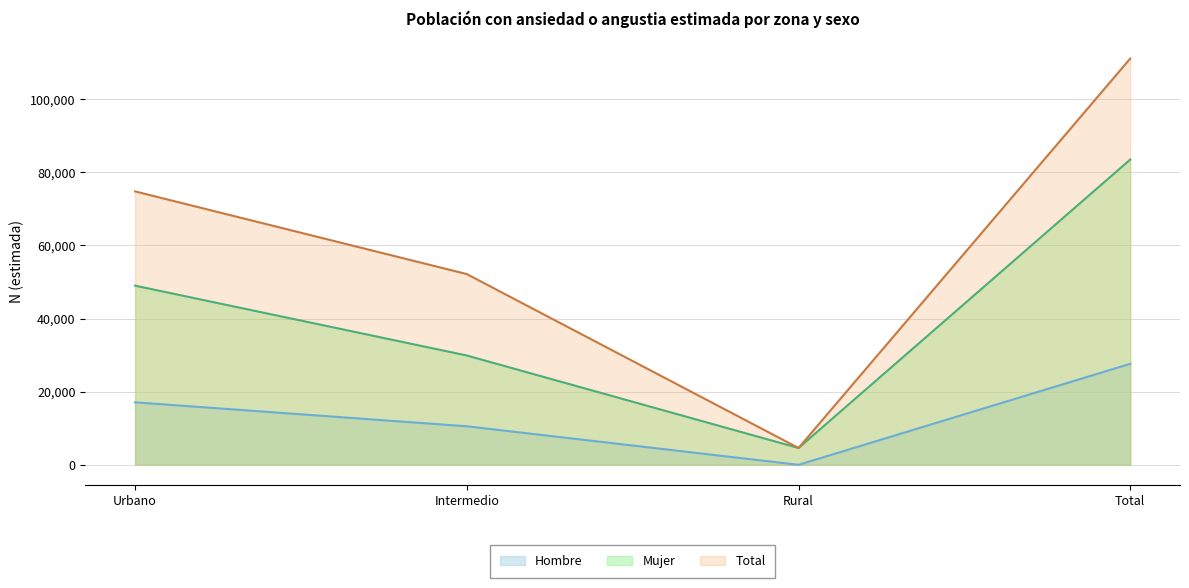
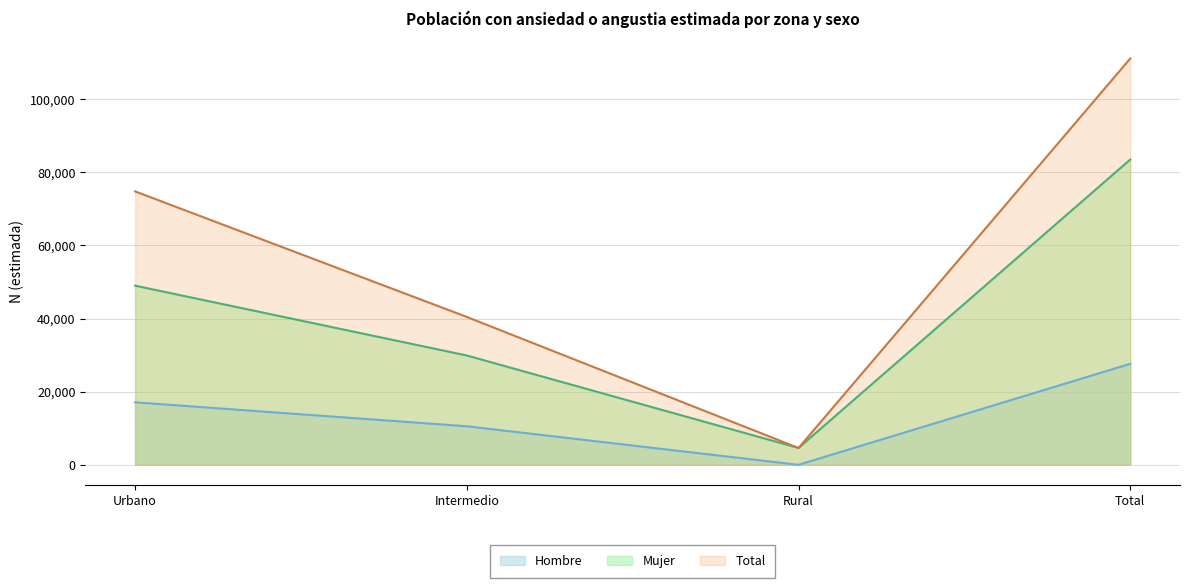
  {
    "Total": {
      "Urbano": "75,000",
-     "Intermedio": "52,000",
+     "Intermedio": "40,000",
      "Total": "111,000"
    }
  }
